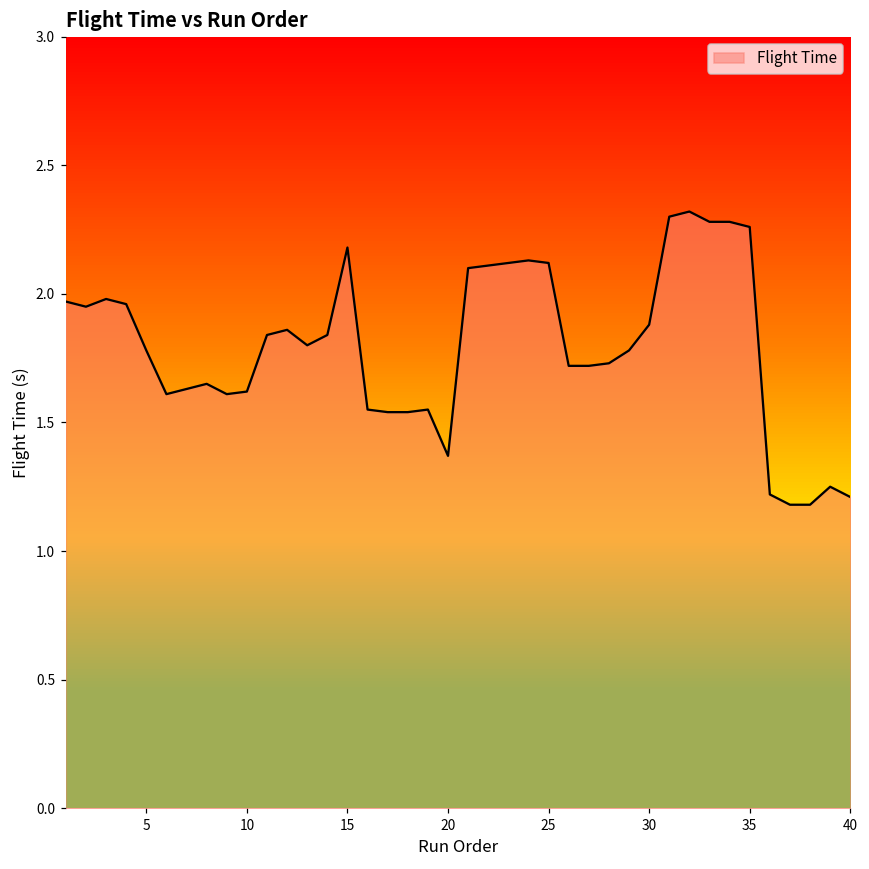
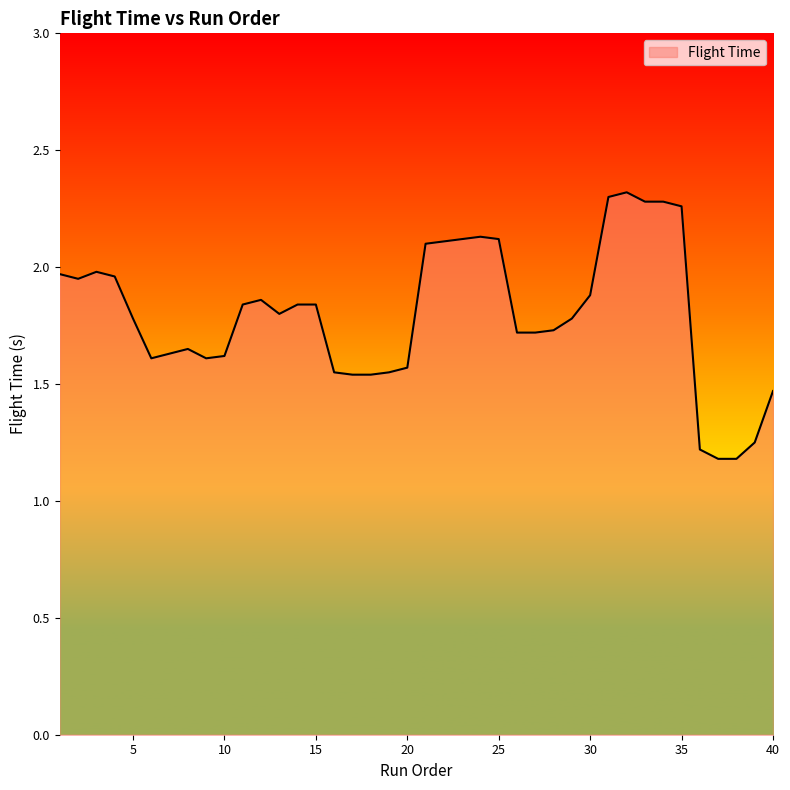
  {
    "5": 1.78,
    "10": 1.62,
-   "15": 2.18,
-   "20": 1.37,
+   "15": 1.84,
+   "20": 1.57,
    "25": 2.12,
    "30": 1.88,
    "35": 2.26,
-   "40": 1.21
+   "40": 1.47
  }
